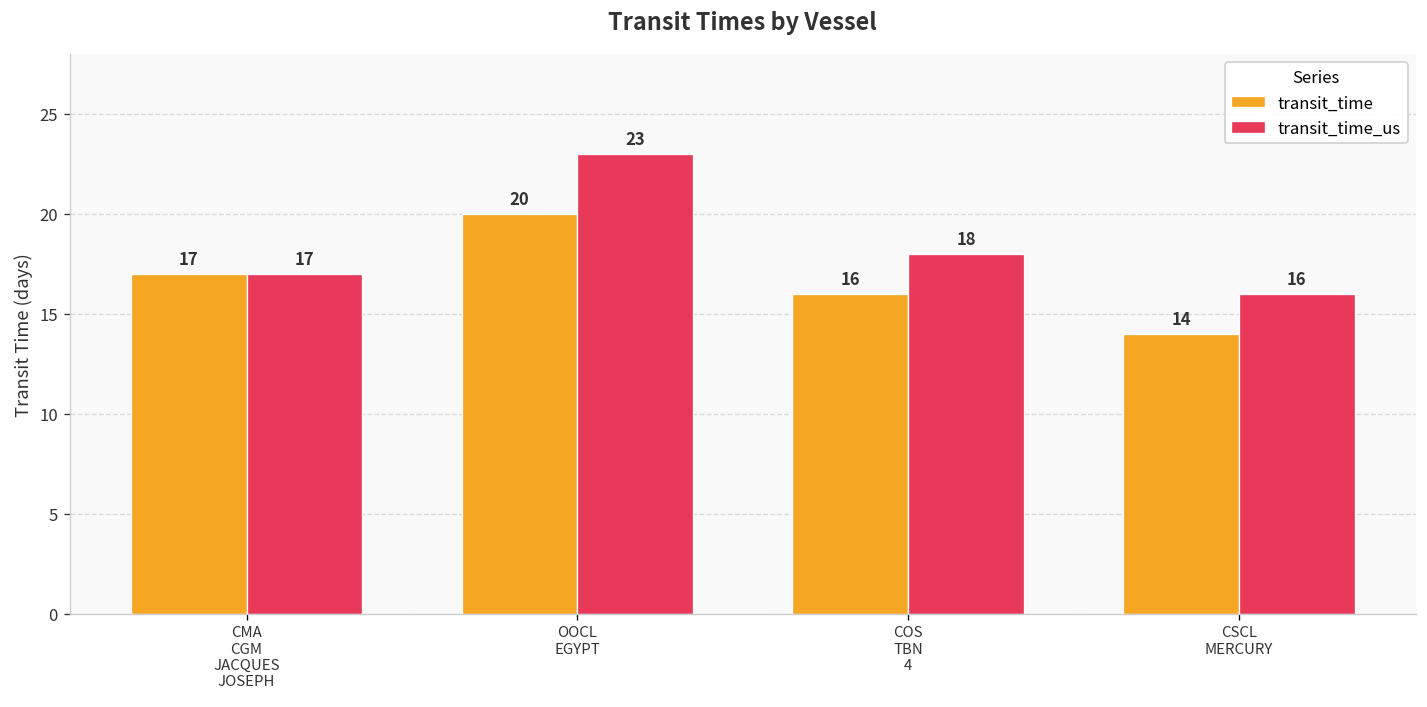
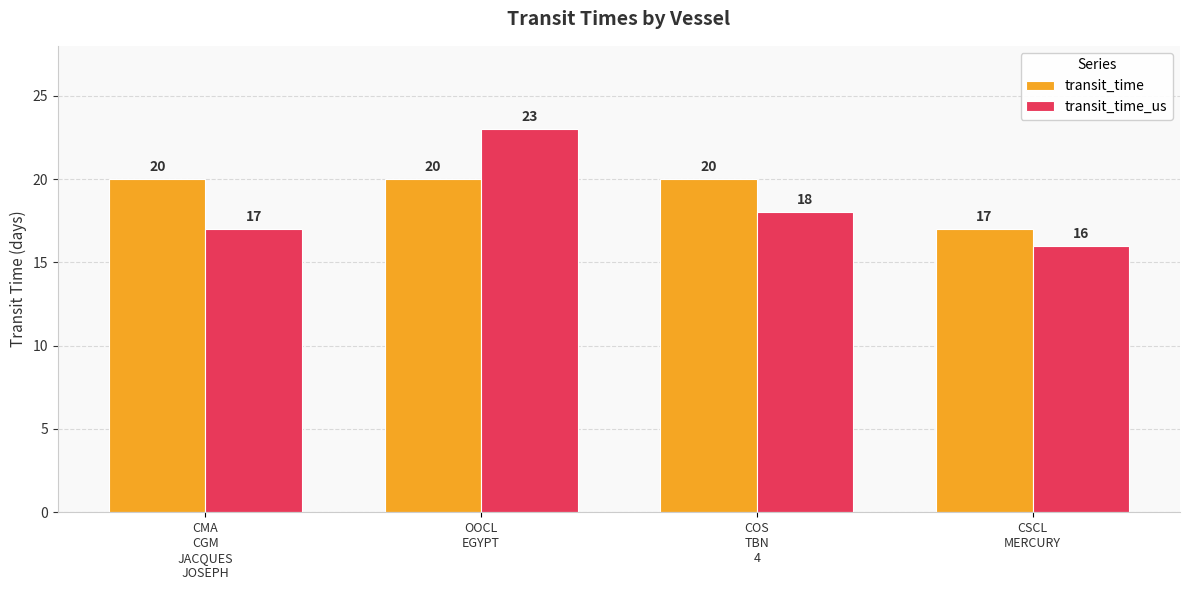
  {
    "transit_time": {
-     "CMA CGM JACQUES JOSEPH": 17,
+     "CMA CGM JACQUES JOSEPH": 20,
      "OOCL EGYPT": 20,
-     "COS TBN 4": 16,
-     "CSCL MERCURY": 14
+     "COS TBN 4": 20,
+     "CSCL MERCURY": 17
    },
    "transit_time_us": {
      "CMA CGM JACQUES JOSEPH": 17,
      "OOCL EGYPT": 23,
      "COS TBN 4": 18,
      "CSCL MERCURY": 16
    }
  }
